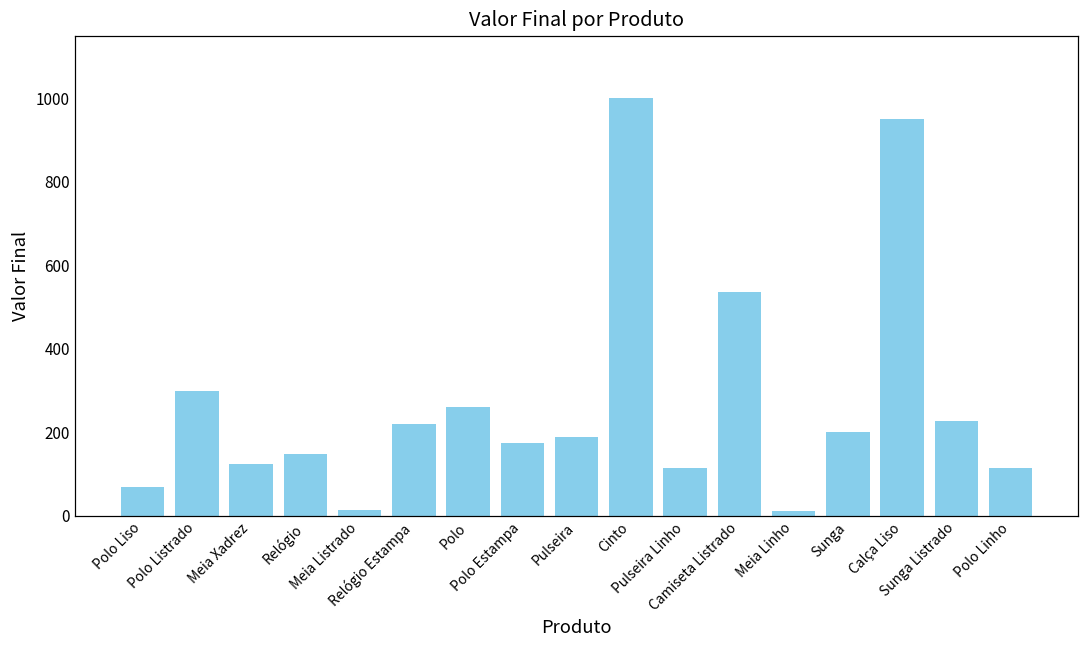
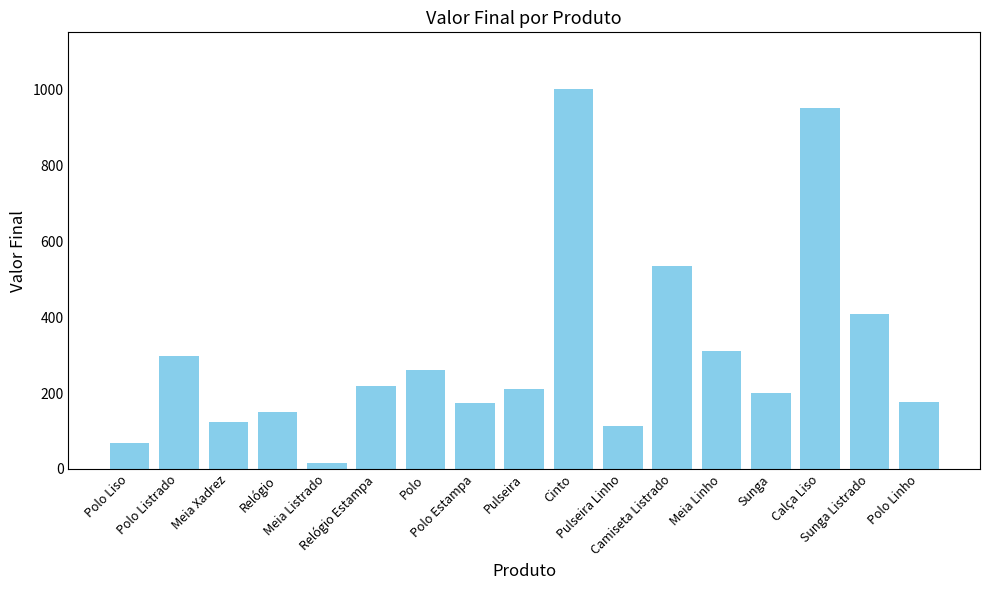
  {
    "Polo Liso": 70,
    "Polo Listrado": 300,
    "Meia Xadrez": 120,
    "Relógio": 150,
    "Meia Listrado": 20,
    "Relógio Estampa": 220,
    "Polo": 260,
    "Polo Estampa": 180,
-   "Pulseira": 190,
+   "Pulseira": 210,
    "Cinto": 1000,
    "Pulseira Linho": 110,
    "Camiseta Listrado": 540,
-   "Meia Linho": 10,
+   "Meia Linho": 310,
    "Sunga": 200,
    "Calça Liso": 950,
-   "Sunga Listrado": 230,
-   "Polo Linho": 120
+   "Sunga Listrado": 410,
+   "Polo Linho": 180
  }
